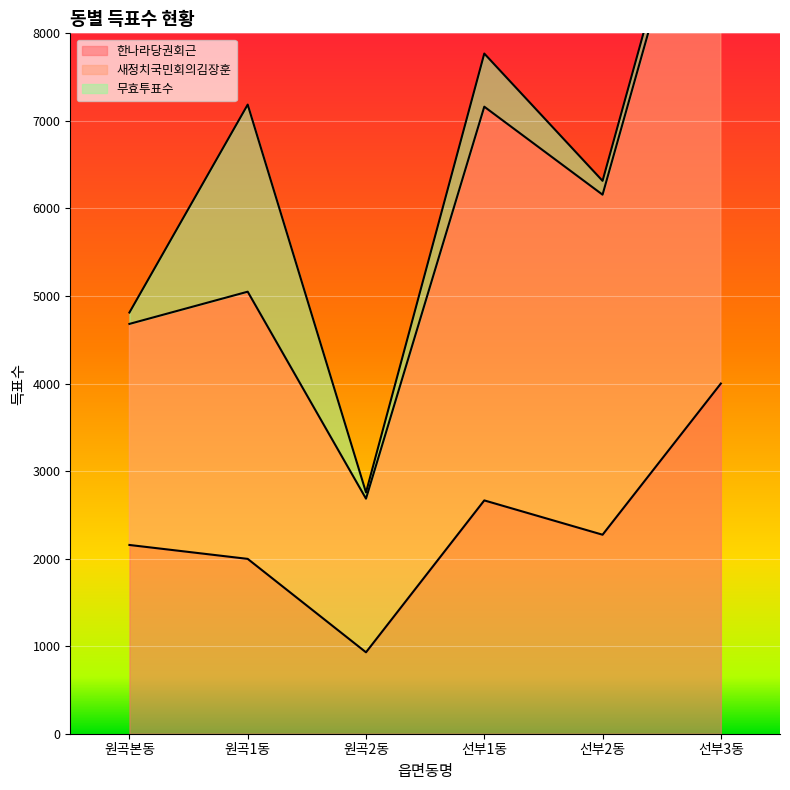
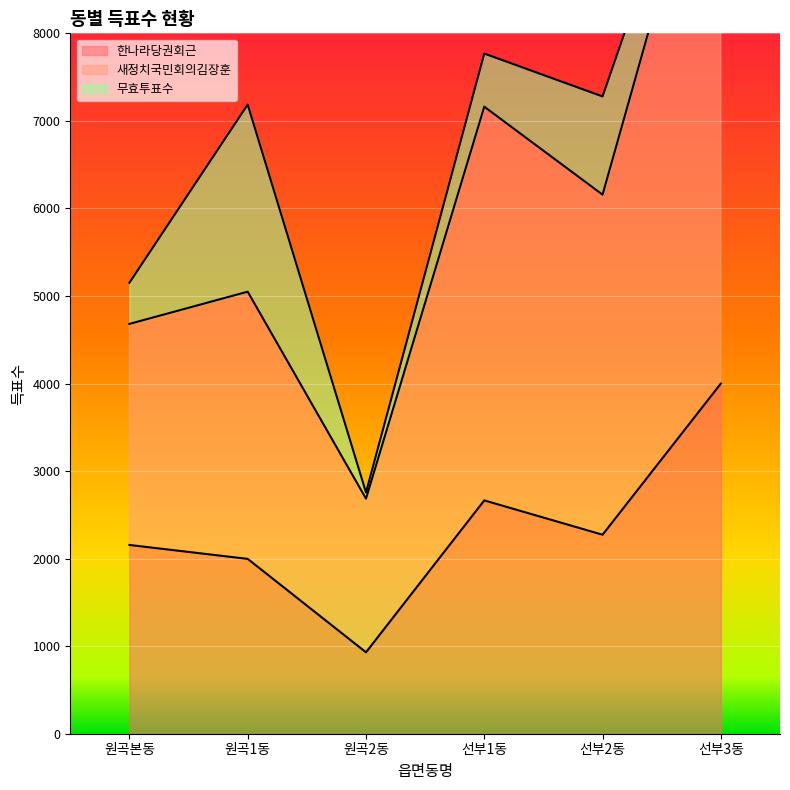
  {
    "무효투표수": {
-     "원곡본동": 100,
+     "원곡본동": 500,
      "원곡1동": 2100,
      "원곡2동": 100,
      "선부1동": 600,
-     "선부2동": 200
+     "선부2동": 1100
    }
  }
